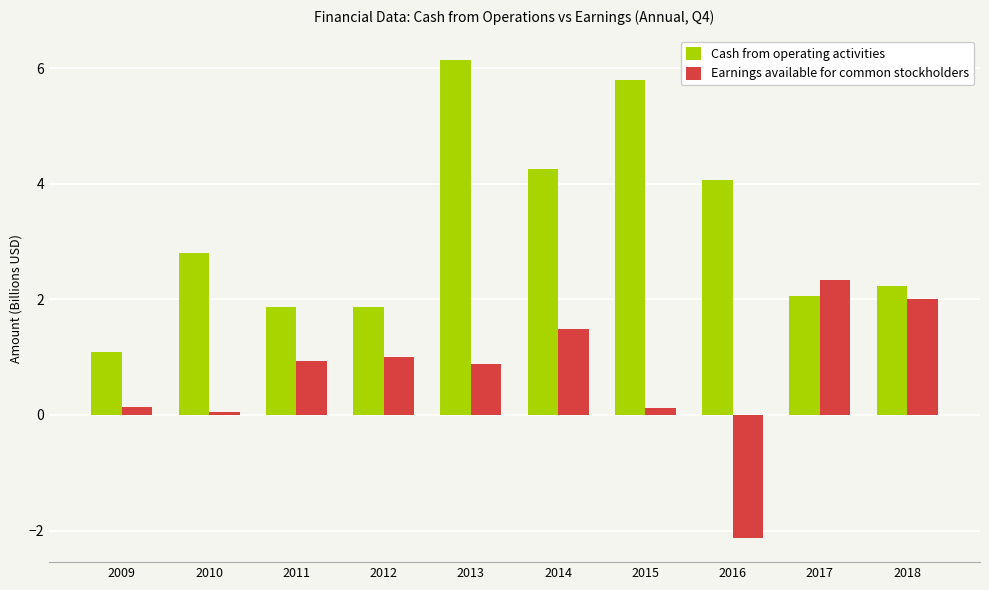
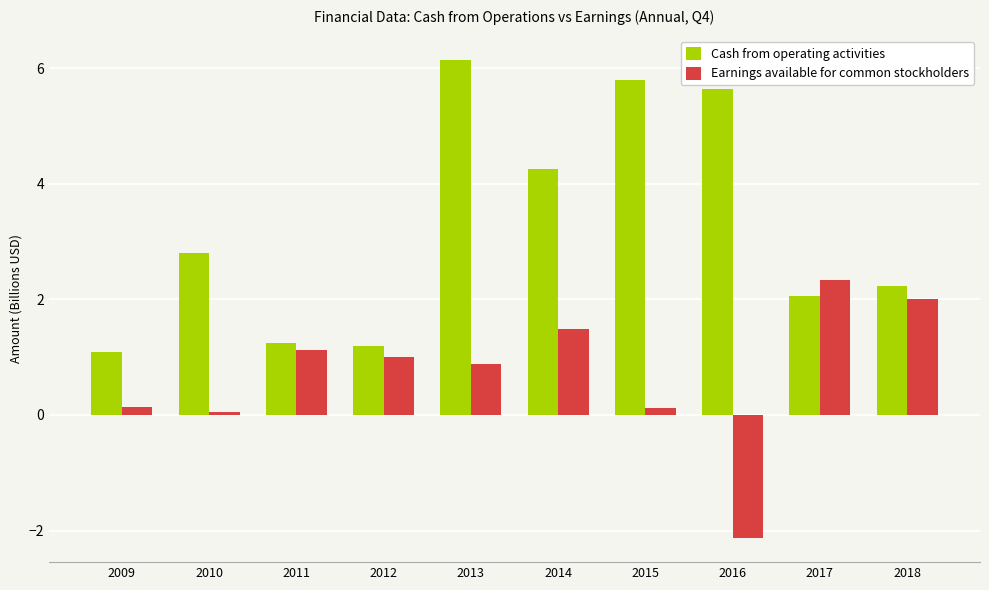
  {
    "Cash from operating activities": {
      "2009": 1.1,
      "2010": 2.8,
-     "2011": 1.9,
-     "2012": 1.9,
+     "2011": 1.3,
+     "2012": 1.2,
      "2013": 6.1,
      "2014": 4.2,
      "2015": 5.8,
-     "2016": 4.1,
+     "2016": 5.6,
      "2017": 2.1,
      "2018": 2.2
    },
    "Earnings available for common stockholders": {
      "2009": 0.1,
      "2010": 0.1,
-     "2011": 0.9,
+     "2011": 1.1,
      "2012": 1.0,
      "2013": 0.9,
      "2014": 1.5,
      "2015": 0.1,
      "2016": -2.1,
      "2017": 2.3,
      "2018": 2.0
    }
  }
